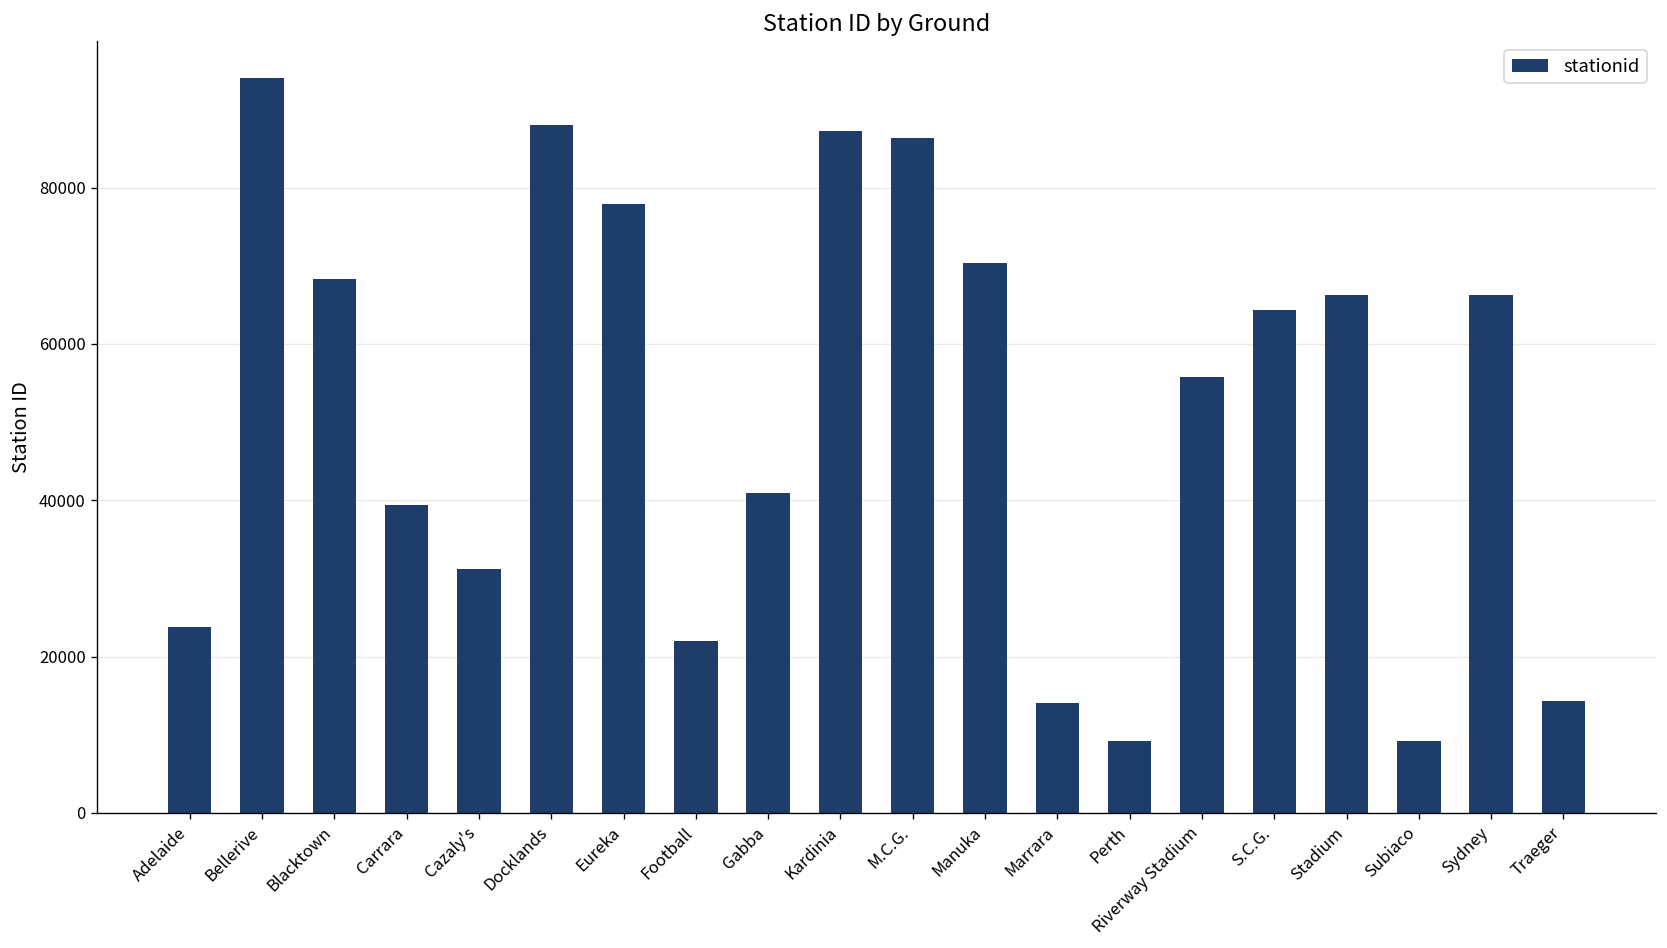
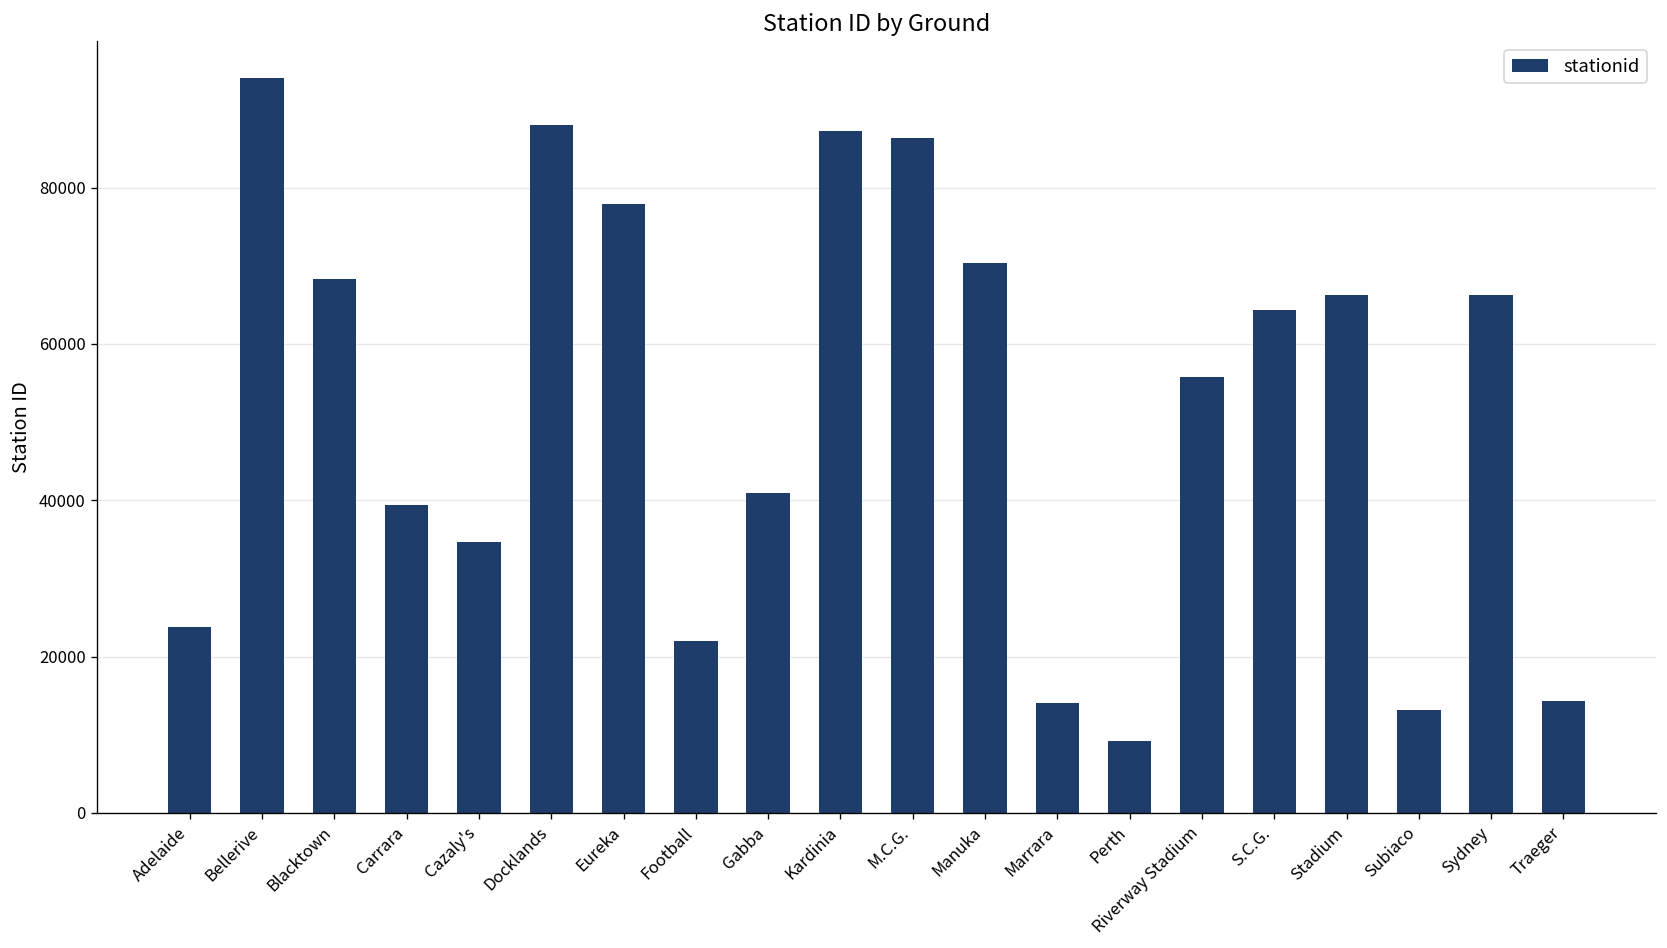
  {
    "Adelaide": 24000,
    "Bellerive": 94000,
    "Blacktown": 68000,
    "Carrara": 39000,
-   "Cazaly's": 31000,
+   "Cazaly's": 35000,
    "Docklands": 88000,
    "Eureka": 78000,
    "Football": 22000,
    "Gabba": 41000,
    "Kardinia": 87000,
    "M.C.G.": 86000,
    "Manuka": 70000,
    "Marrara": 14000,
    "Perth": 9000,
    "Riverway Stadium": 56000,
    "S.C.G.": 64000,
    "Stadium": 66000,
-   "Subiaco": 9000,
+   "Subiaco": 13000,
    "Sydney": 66000,
    "Traeger": 14000
  }
